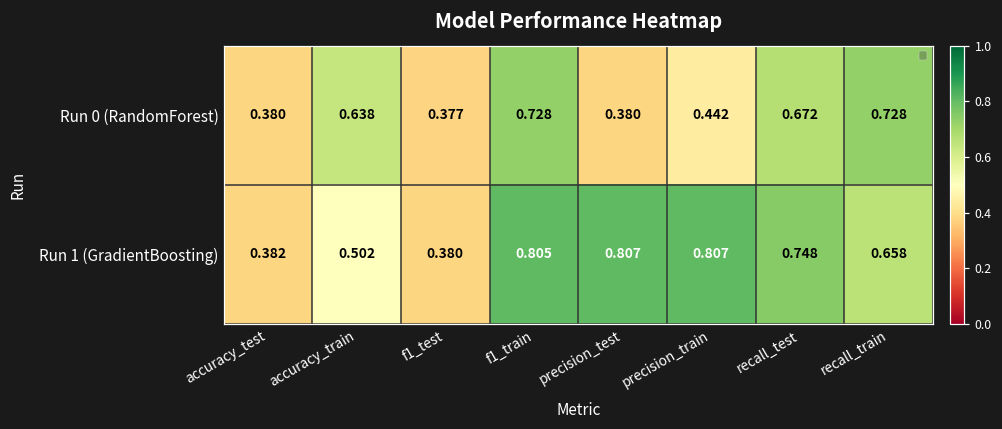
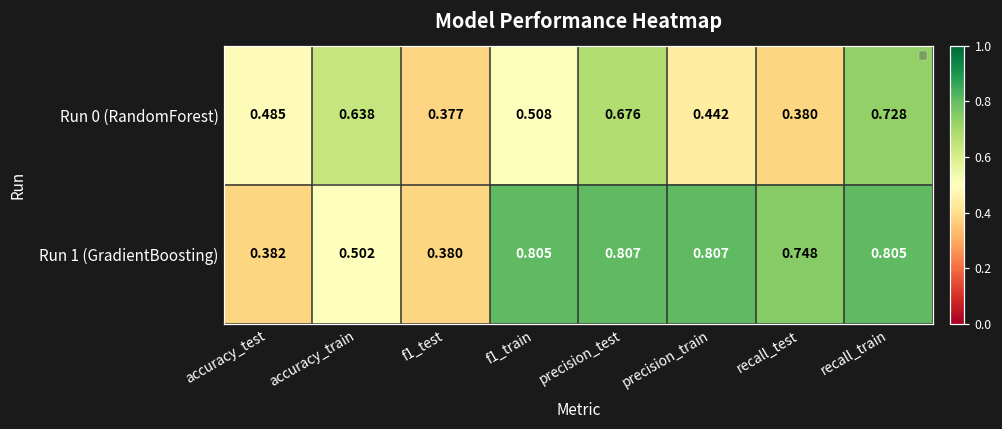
  {
    "Run 0 (RandomForest)": {
-     "accuracy_test": 0.380,
+     "accuracy_test": 0.485,
      "accuracy_train": 0.638,
      "f1_test": 0.377,
-     "f1_train": 0.728,
-     "precision_test": 0.380,
+     "f1_train": 0.508,
+     "precision_test": 0.676,
      "precision_train": 0.442,
-     "recall_test": 0.672,
+     "recall_test": 0.380,
      "recall_train": 0.728
    },
    "Run 1 (GradientBoosting)": {
      "accuracy_test": 0.382,
      "accuracy_train": 0.502,
      "f1_test": 0.380,
      "f1_train": 0.805,
      "precision_test": 0.807,
      "precision_train": 0.807,
      "recall_test": 0.748,
-     "recall_train": 0.658
+     "recall_train": 0.805
    }
  }
